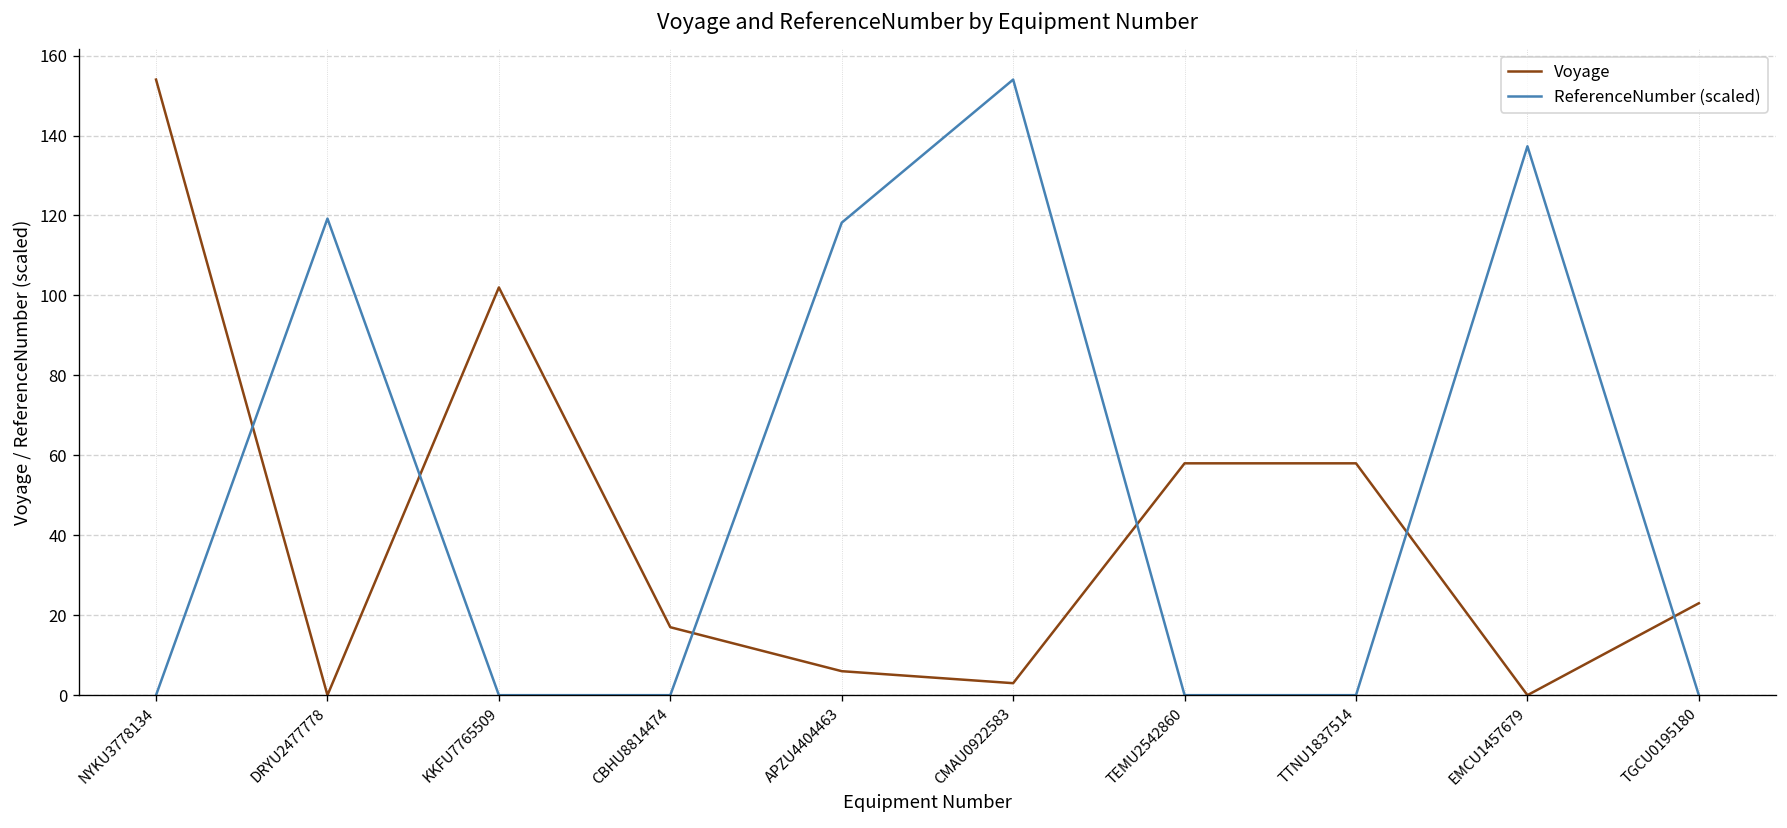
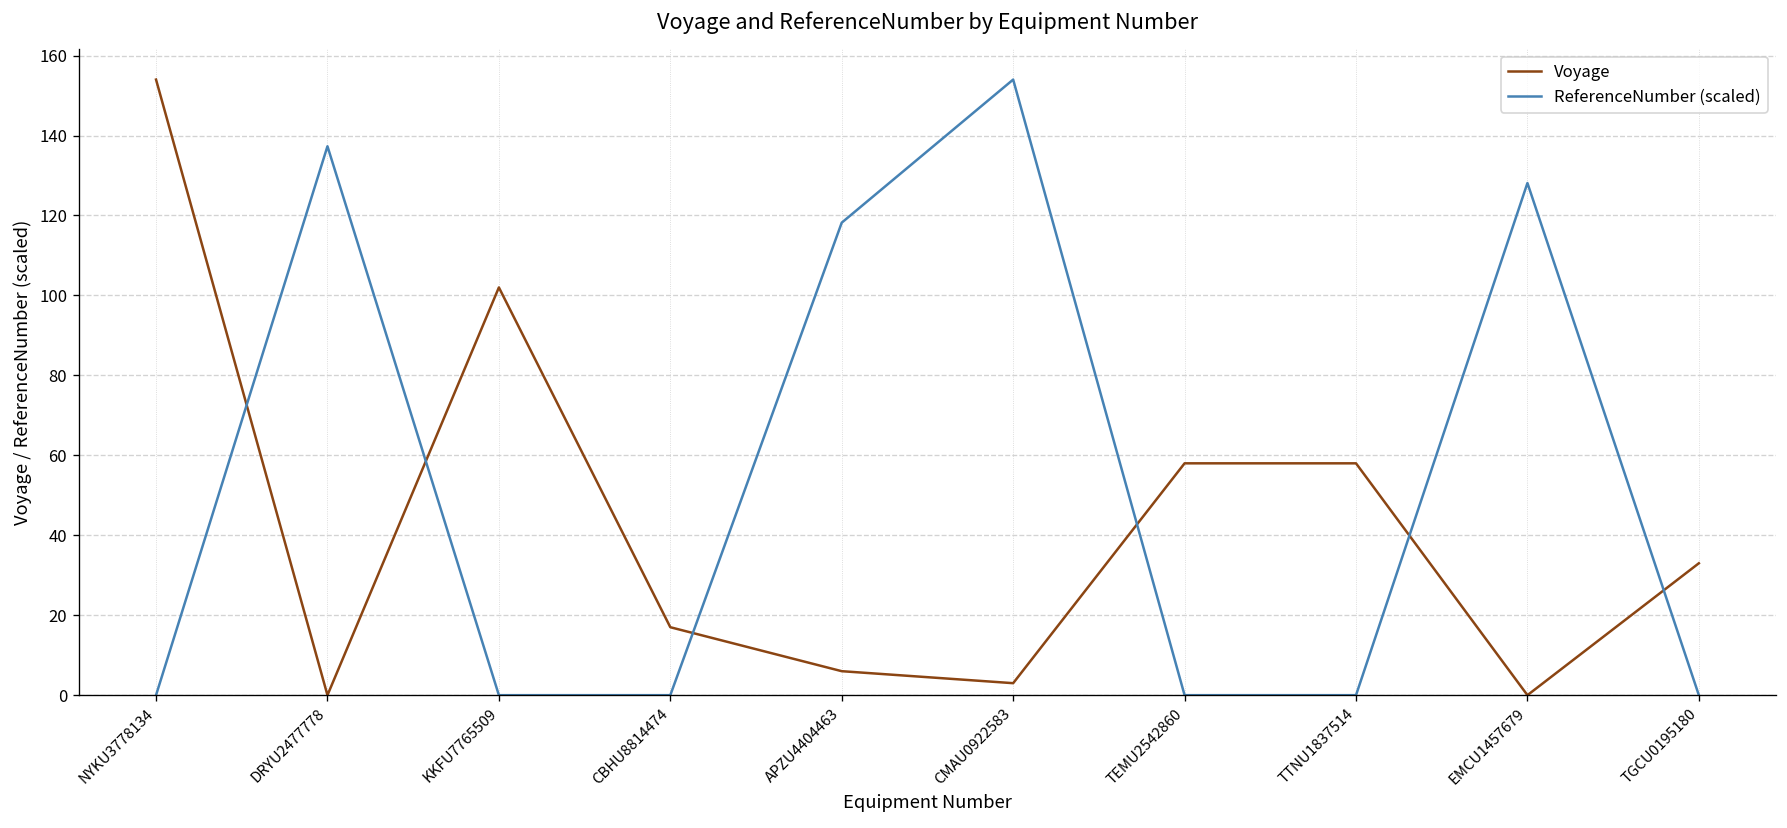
  {
    "Voyage": {
      "NYKU3778134": 154,
      "DRYU2477778": 0,
      "KKFU7765509": 102,
      "CBHU8814474": 17,
      "APZU4404463": 6,
      "CMAU0922583": 3,
      "TEMU2542860": 58,
      "TTNU1837514": 58,
      "EMCU1457679": 0,
-     "TGCU0195180": 23
+     "TGCU0195180": 33
    },
    "ReferenceNumber (scaled)": {
      "NYKU3778134": 0,
-     "DRYU2477778": 119,
+     "DRYU2477778": 137,
      "KKFU7765509": 0,
      "CBHU8814474": 0,
      "APZU4404463": 118,
      "CMAU0922583": 154,
      "TEMU2542860": 0,
      "TTNU1837514": 0,
-     "EMCU1457679": 137,
+     "EMCU1457679": 128,
      "TGCU0195180": 0
    }
  }
